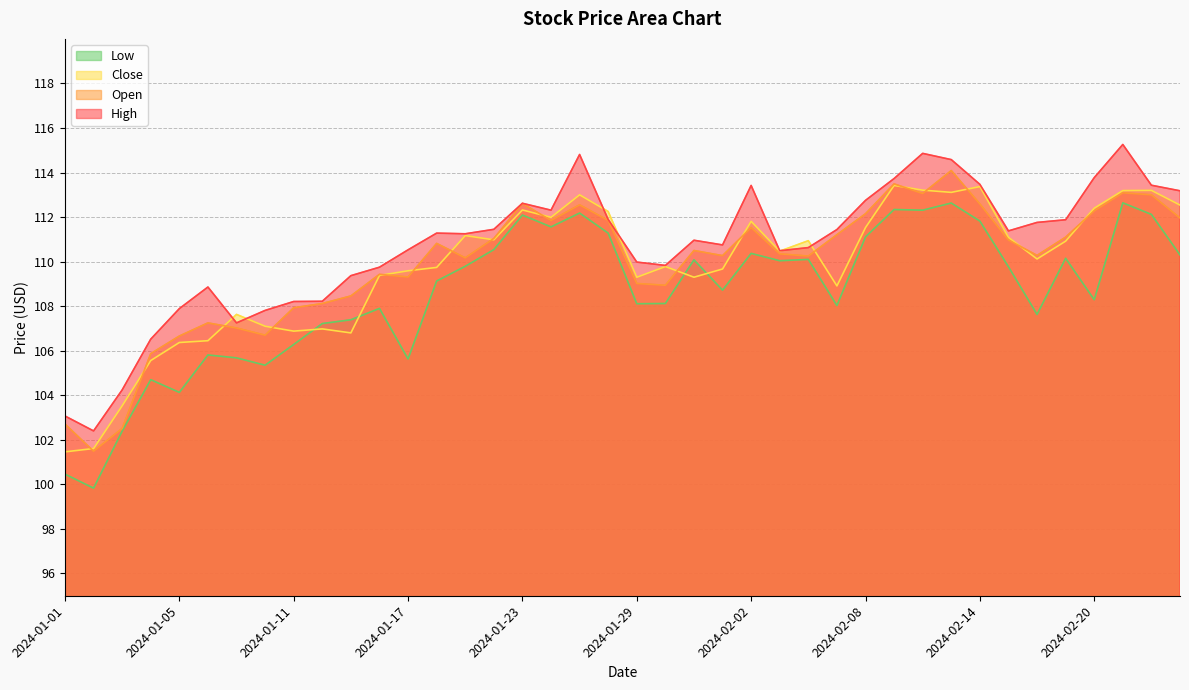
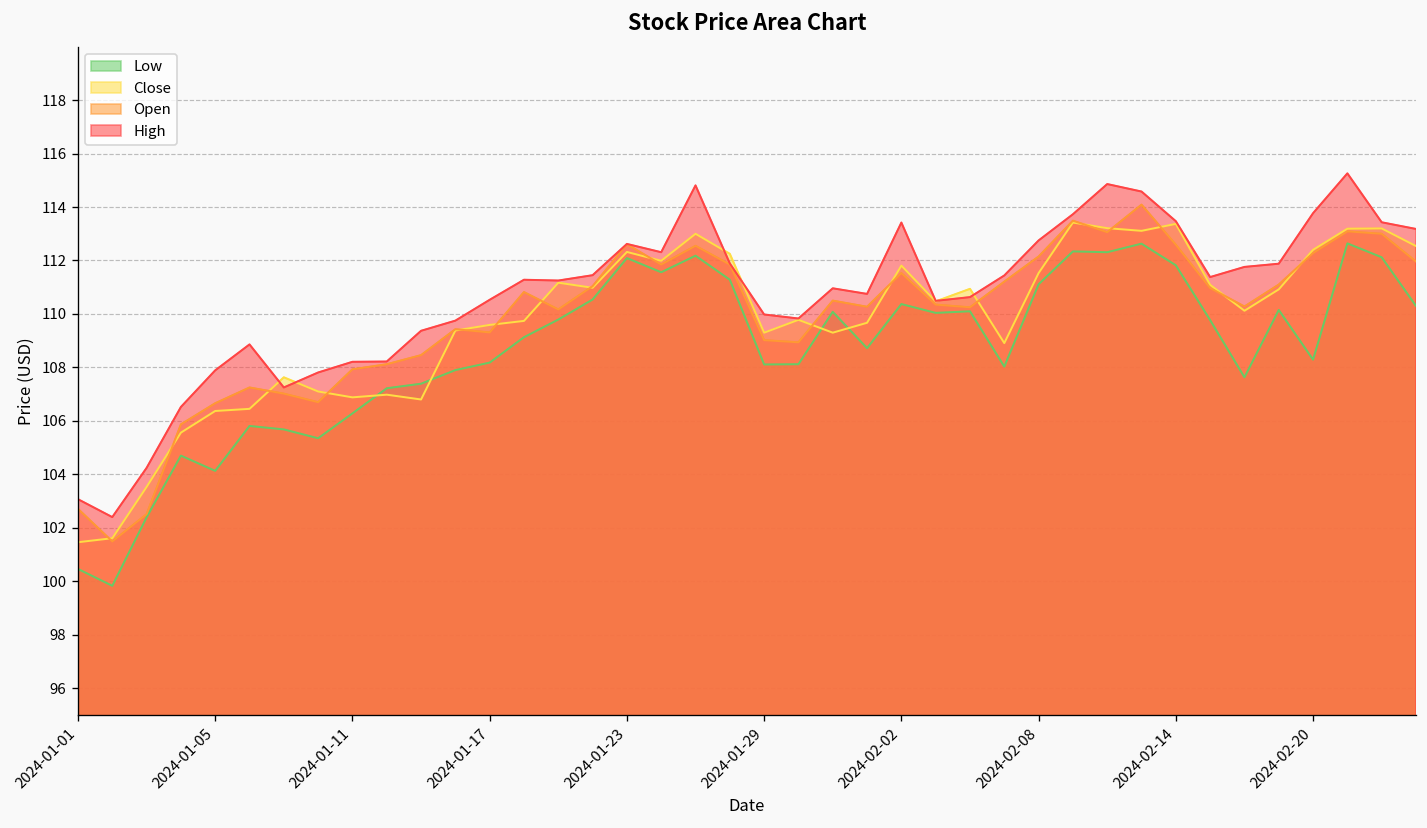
  {
    "Low": {
      "2024-01-01": 100.5,
      "2024-01-05": 104.1,
      "2024-01-11": 106.3,
-     "2024-01-17": 105.6,
+     "2024-01-17": 108.2,
      "2024-01-23": 112.1,
      "2024-01-29": 108.1,
      "2024-02-02": 110.4,
      "2024-02-08": 111.1,
      "2024-02-14": 111.8,
      "2024-02-20": 108.3
    },
    "High": {
      "2024-01-01": 103.1,
      "2024-01-05": 107.9,
      "2024-01-11": 108.2,
      "2024-01-17": 110.5,
      "2024-01-29": 110.0,
      "2024-02-02": 113.4,
      "2024-02-08": 112.8,
      "2024-02-20": 113.8
    }
  }
